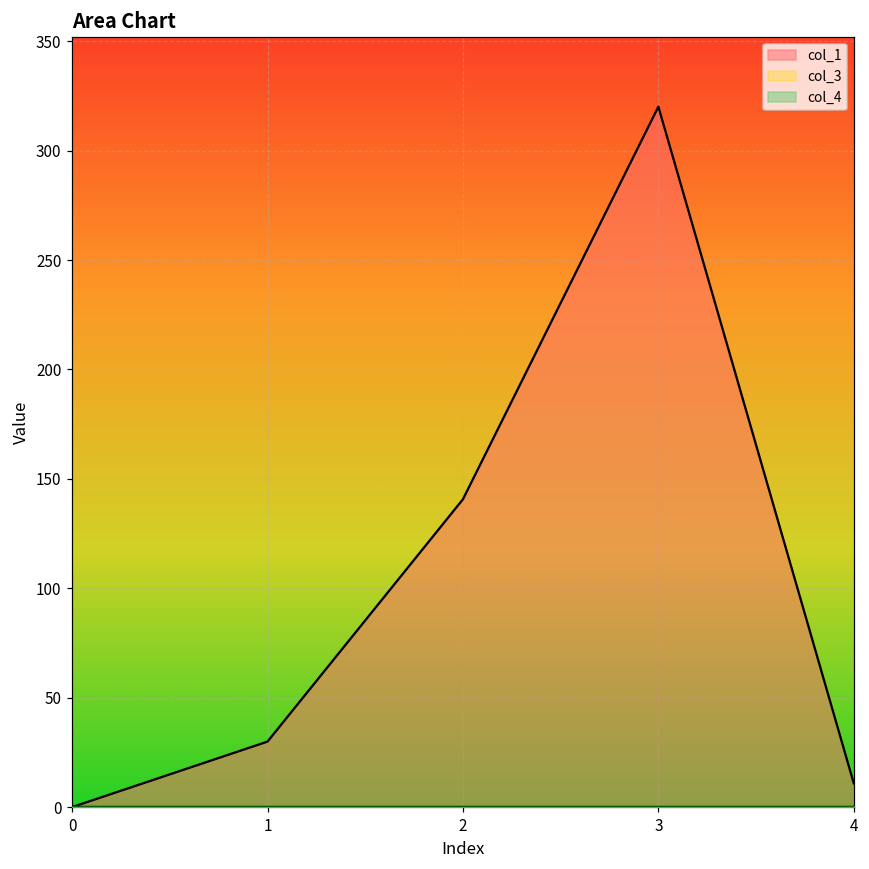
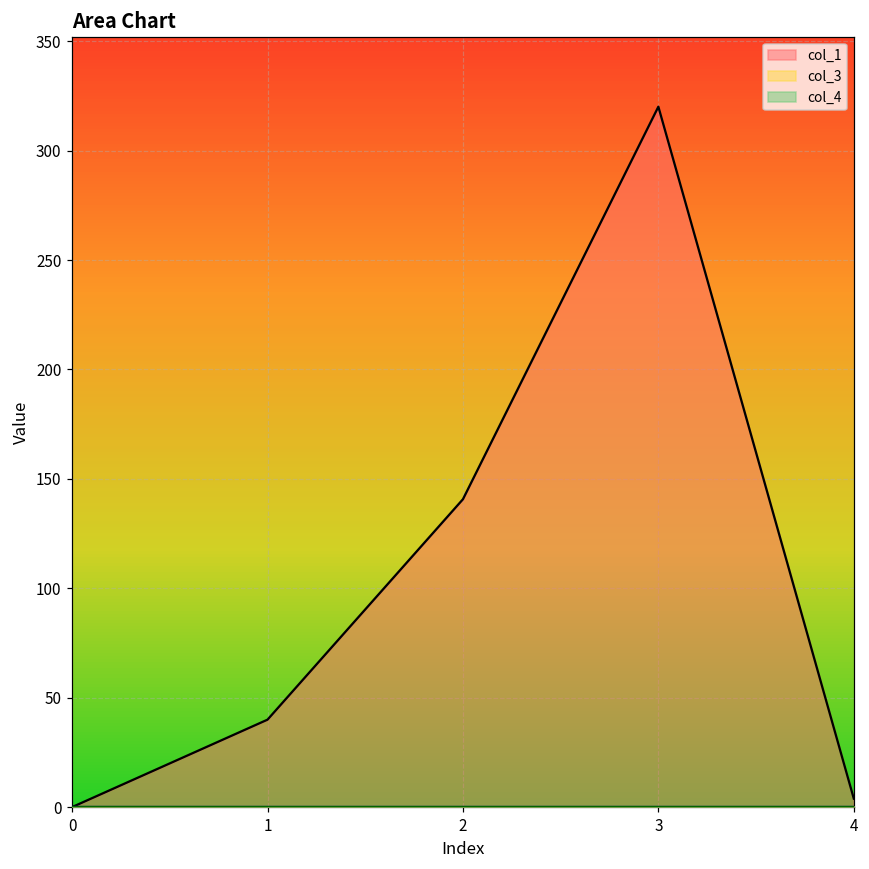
  {
    "col_1": {
-     "1": 30,
+     "1": 40,
      "2": 141,
      "3": 320,
-     "4": 11
+     "4": 4
    },
    "col_4": {
      "1": 0,
      "2": 0,
      "3": 0,
      "4": 0
    }
  }
